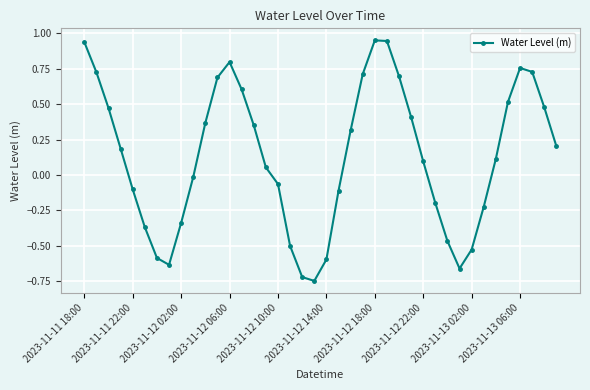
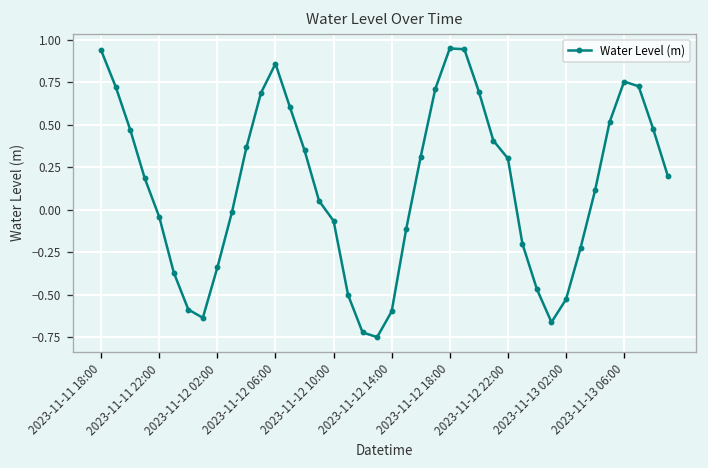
  {
    "2023-11-11 18:00": 0.94,
-   "2023-11-11 22:00": -0.10,
+   "2023-11-11 22:00": -0.04,
    "2023-11-12 02:00": -0.34,
-   "2023-11-12 06:00": 0.80,
+   "2023-11-12 06:00": 0.86,
    "2023-11-12 10:00": -0.06,
    "2023-11-12 14:00": -0.60,
    "2023-11-12 18:00": 0.95,
-   "2023-11-12 22:00": 0.10,
+   "2023-11-12 22:00": 0.30,
    "2023-11-13 02:00": -0.53,
    "2023-11-13 06:00": 0.76
  }
